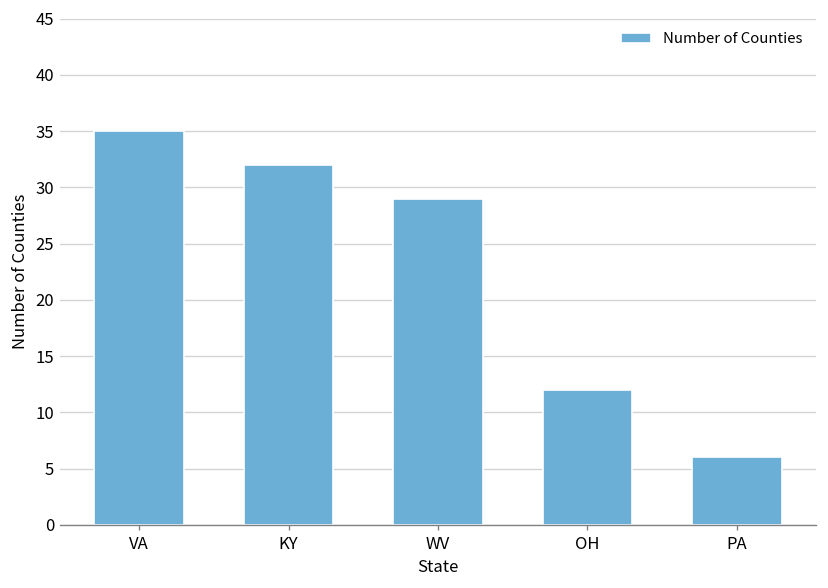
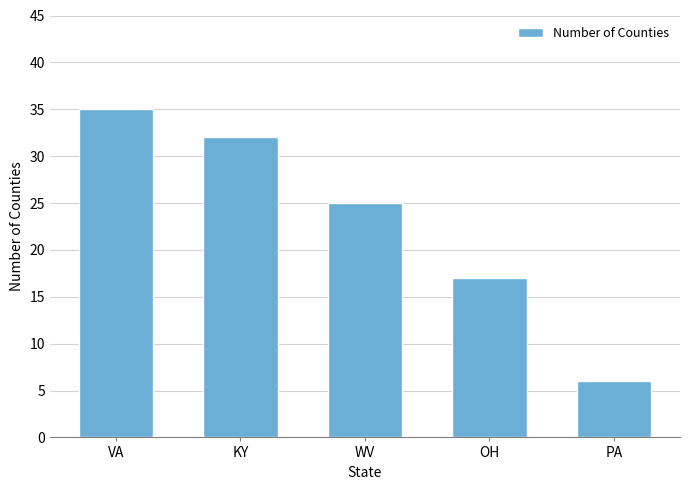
  {
    "VA": 35,
    "KY": 32,
-   "WV": 29,
-   "OH": 12,
+   "WV": 25,
+   "OH": 17,
    "PA": 6
  }
